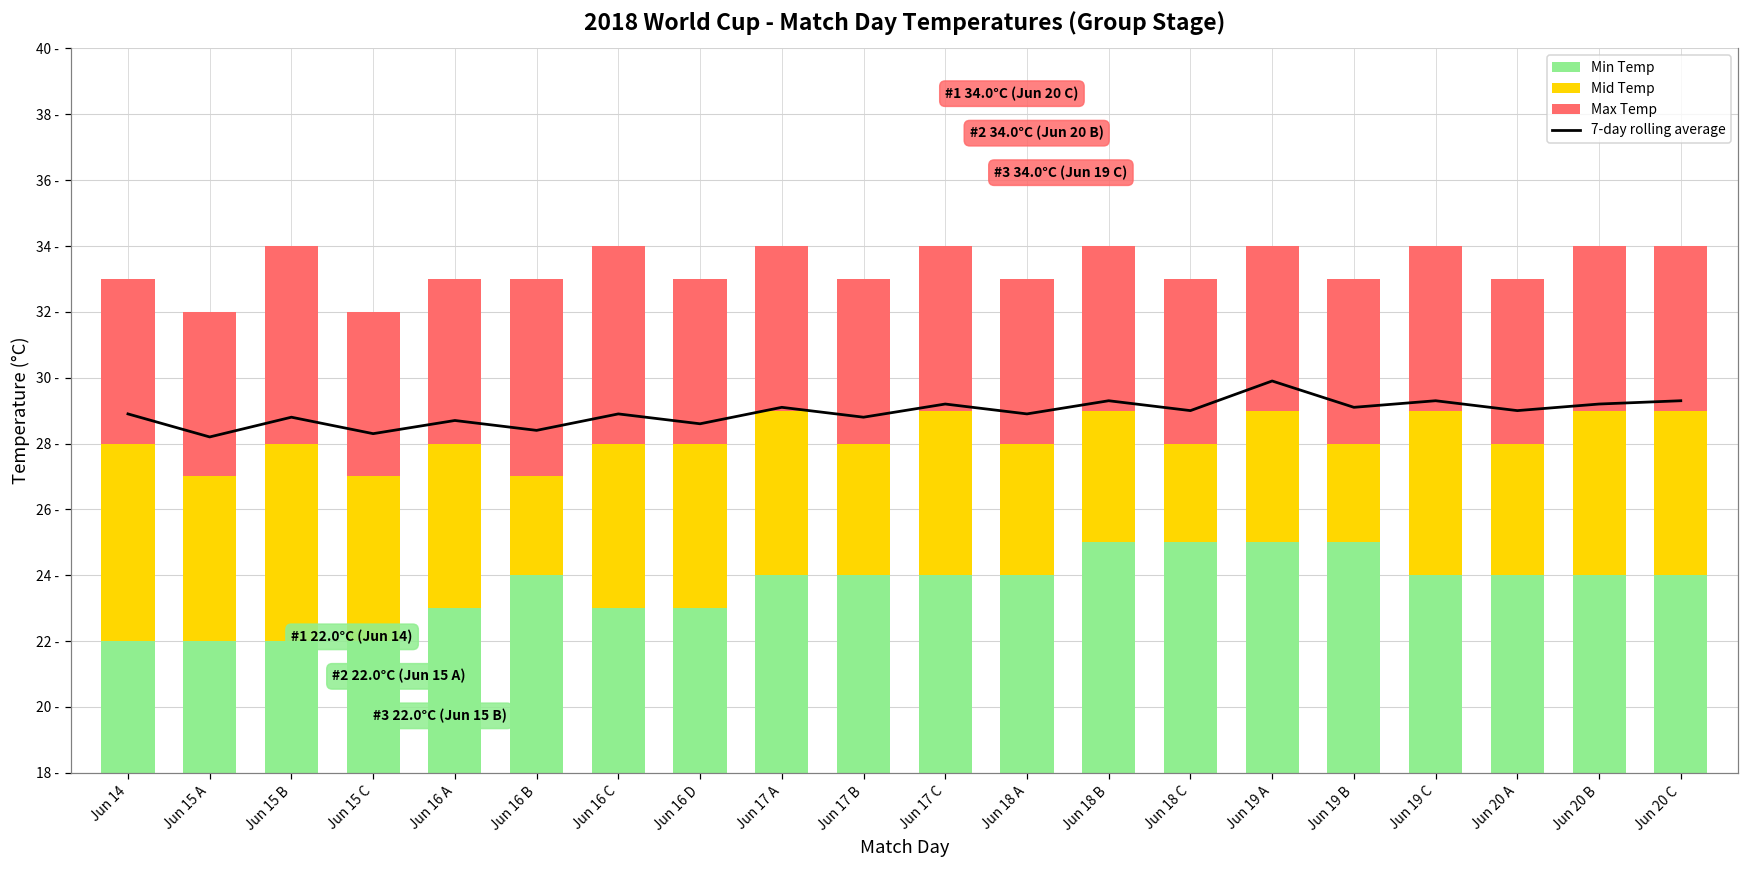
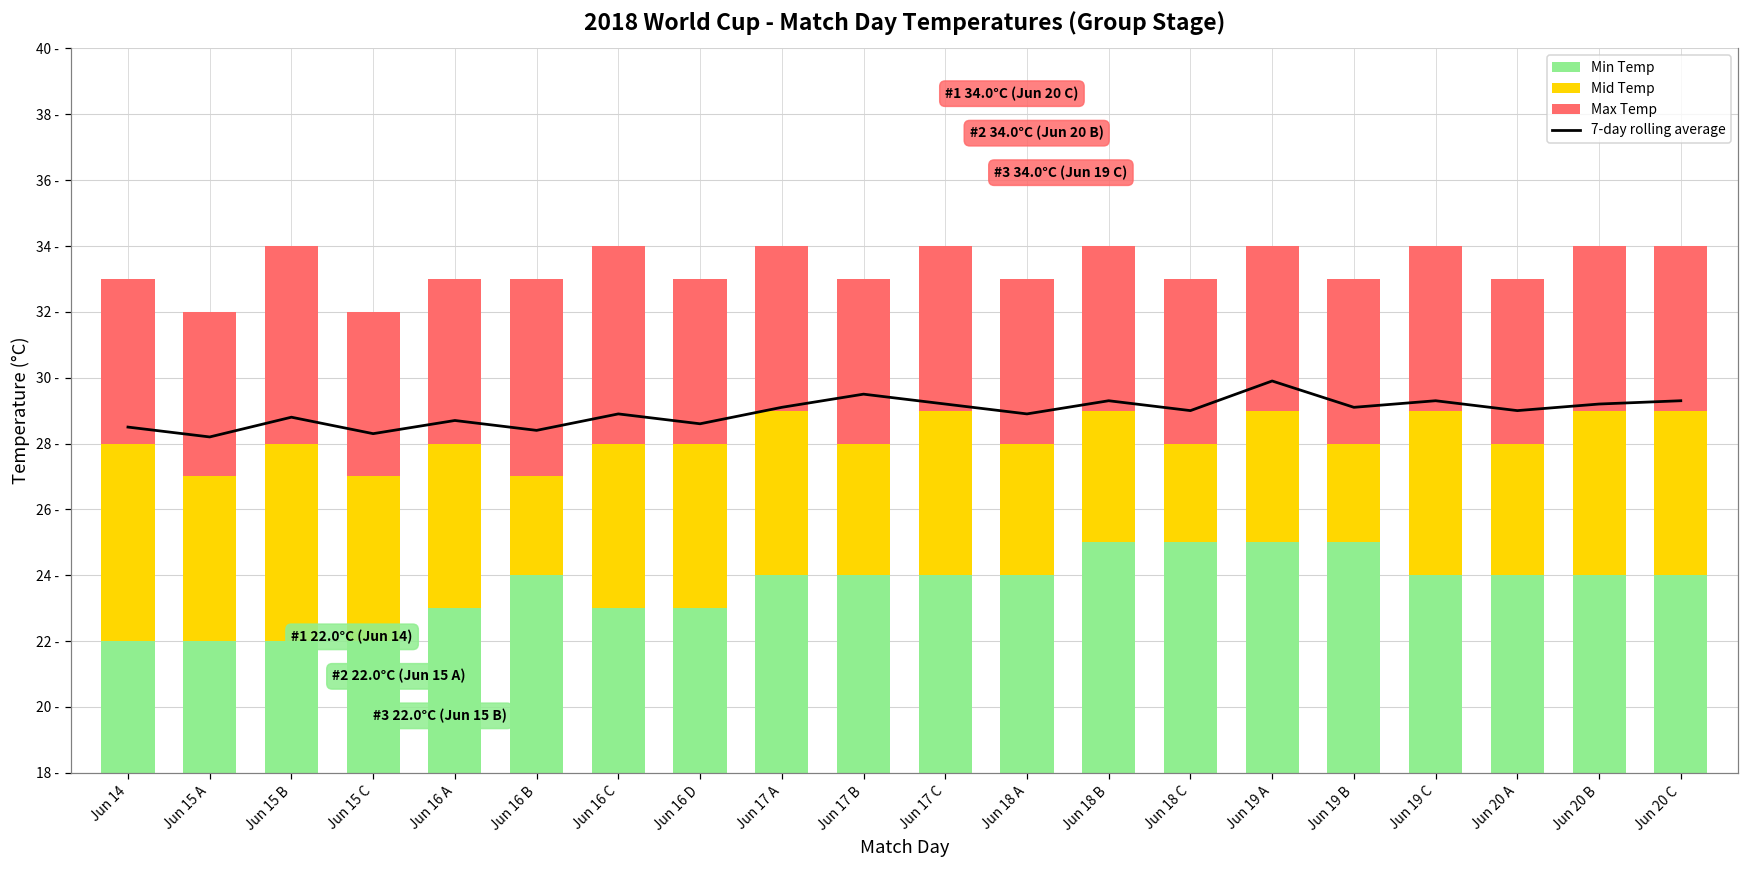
  {
    "7-day rolling average": {
-     "Jun 14": "28.9 -",
+     "Jun 14": "28.5 -",
      "Jun 15 A": "28.2 -",
      "Jun 15 B": "28.8 -",
      "Jun 15 C": "28.3 -",
      "Jun 16 A": "28.7 -",
      "Jun 16 B": "28.4 -",
      "Jun 16 C": "28.9 -",
      "Jun 16 D": "28.6 -",
      "Jun 17 A": "29.1 -",
-     "Jun 17 B": "28.8 -",
+     "Jun 17 B": "29.5 -",
      "Jun 17 C": "29.2 -",
      "Jun 18 A": "28.9 -",
      "Jun 18 B": "29.3 -",
      "Jun 18 C": "29.0 -",
      "Jun 19 A": "29.9 -",
      "Jun 19 B": "29.1 -",
      "Jun 19 C": "29.3 -",
      "Jun 20 A": "29.0 -",
      "Jun 20 B": "29.2 -",
      "Jun 20 C": "29.3 -"
    },
    "Min Temp": {
      "Jun 14": "22.0 -",
      "Jun 15 A": "22.0 -",
      "Jun 16 B": "24.0 -",
      "Jun 16 C": "23.0 -",
      "Jun 16 D": "23.0 -",
      "Jun 17 A": "24.0 -",
      "Jun 17 B": "24.0 -",
      "Jun 17 C": "24.0 -",
      "Jun 18 A": "24.0 -",
      "Jun 18 B": "25.0 -",
      "Jun 18 C": "25.0 -",
      "Jun 19 A": "25.0 -",
      "Jun 19 B": "25.0 -",
      "Jun 19 C": "24.0 -",
      "Jun 20 A": "24.0 -",
      "Jun 20 B": "24.0 -",
      "Jun 20 C": "24.0 -"
    }
  }
